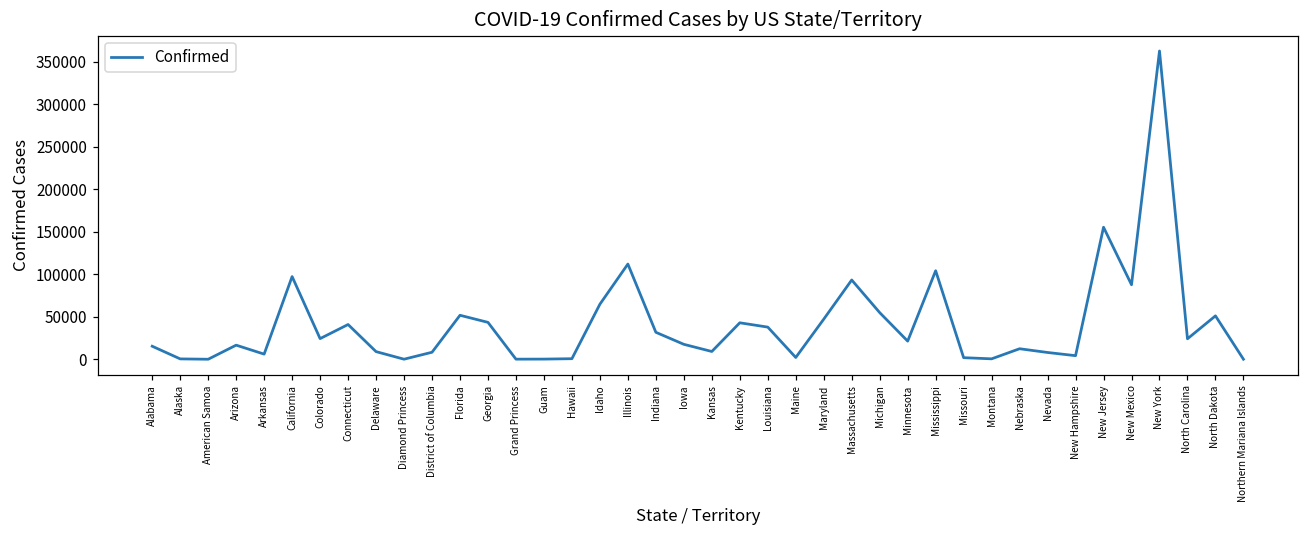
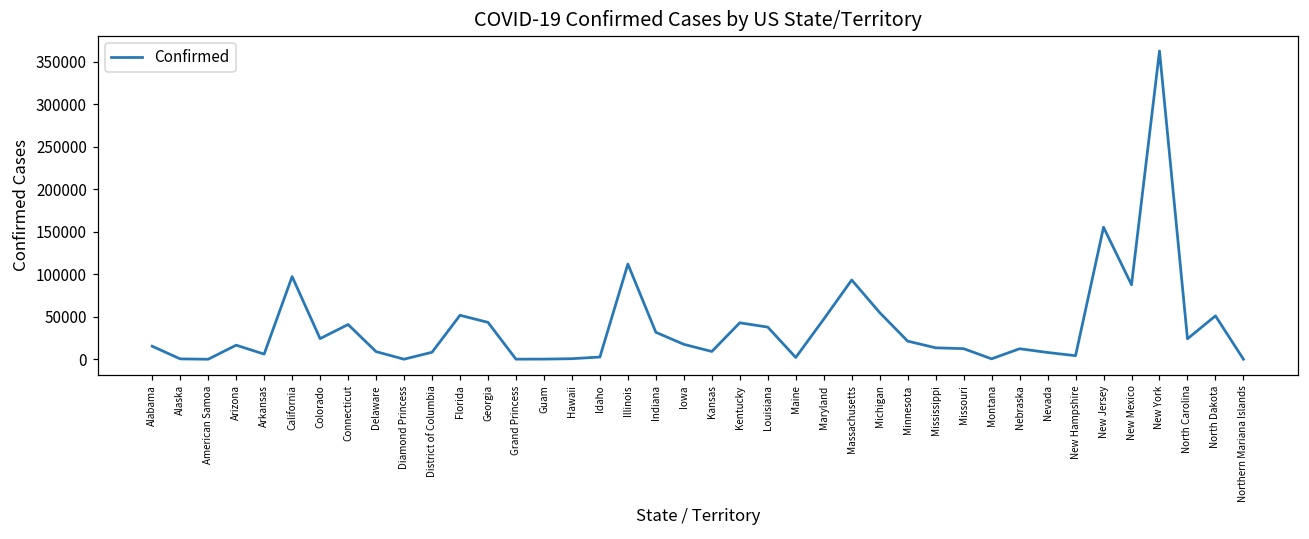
  {
    "Alabama": 20000,
    "Alaska": 0,
    "American Samoa": 0,
    "Arizona": 20000,
    "Arkansas": 10000,
    "California": 100000,
    "Colorado": 20000,
    "Connecticut": 40000,
    "Delaware": 10000,
    "Diamond Princess": 0,
    "District of Columbia": 10000,
    "Florida": 50000,
    "Georgia": 40000,
    "Grand Princess": 0,
    "Guam": 0,
    "Hawaii": 0,
-   "Idaho": 60000,
+   "Idaho": 0,
    "Illinois": 110000,
    "Indiana": 30000,
    "Iowa": 20000,
    "Kansas": 10000,
    "Kentucky": 40000,
    "Louisiana": 40000,
    "Maine": 0,
    "Maryland": 50000,
    "Massachusetts": 90000,
    "Michigan": 50000,
    "Minnesota": 20000,
-   "Mississippi": 100000,
-   "Missouri": 0,
+   "Mississippi": 10000,
+   "Missouri": 10000,
    "Montana": 0,
    "Nebraska": 10000,
    "Nevada": 10000,
    "New Hampshire": 0,
    "New Jersey": 160000,
    "New Mexico": 90000,
    "New York": 360000,
    "North Carolina": 20000,
    "North Dakota": 50000,
    "Northern Mariana Islands": 0
  }
